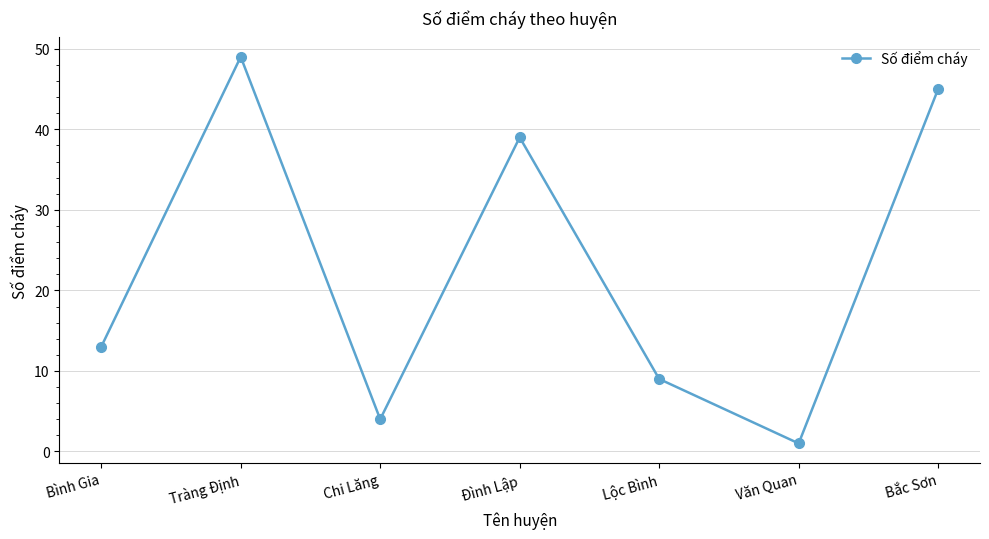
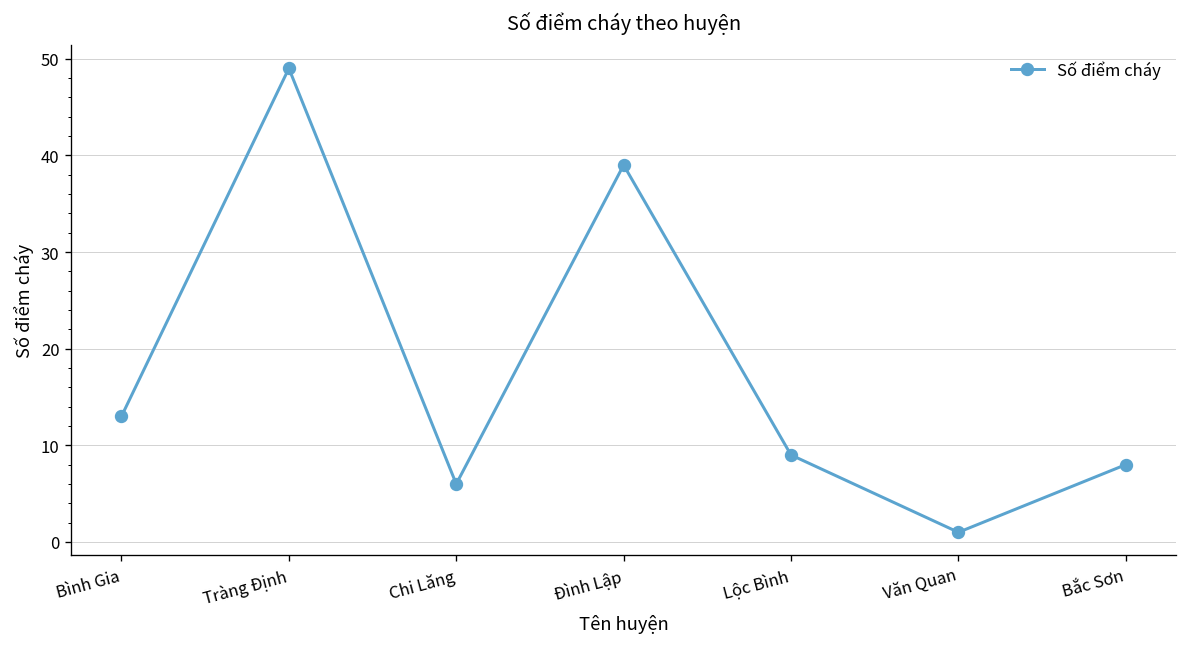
  {
    "Bình Gia": 13,
    "Tràng Định": 49,
-   "Chi Lăng": 4,
+   "Chi Lăng": 6,
    "Đình Lập": 39,
    "Lộc Bình": 9,
    "Văn Quan": 1,
-   "Bắc Sơn": 45
+   "Bắc Sơn": 8
  }
